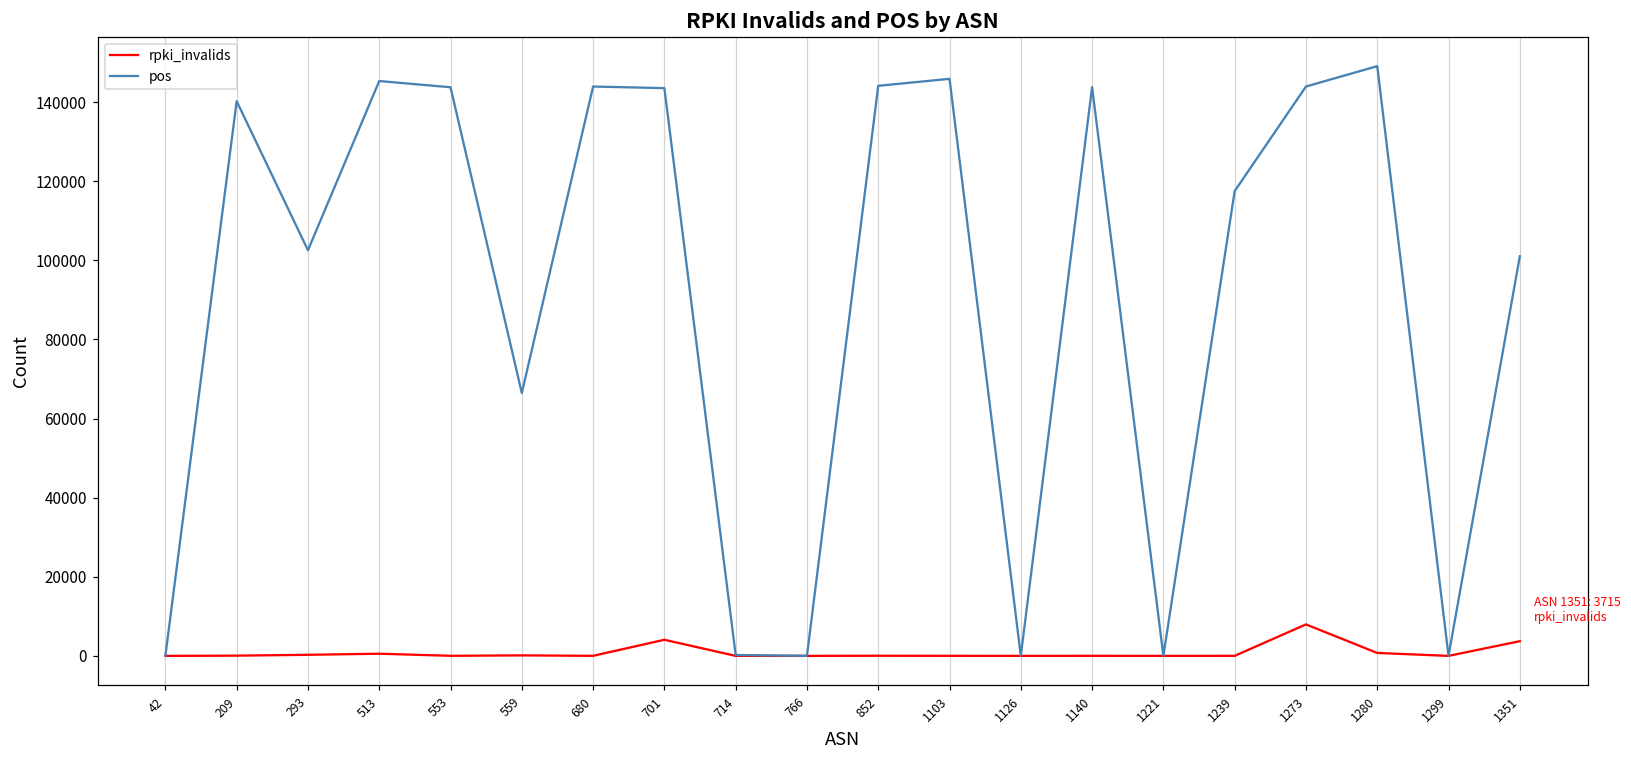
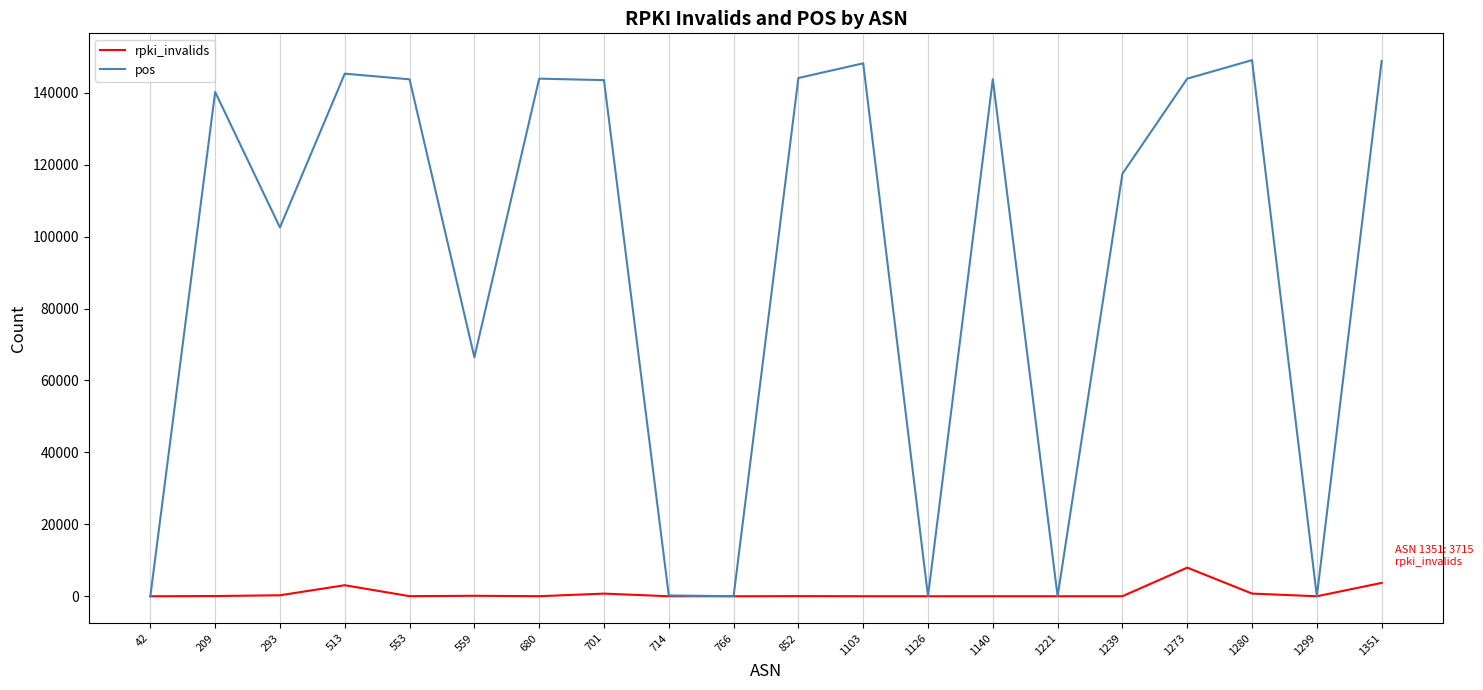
  {
    "rpki_invalids": {
      "209": 0,
      "293": 0,
-     "513": 1000,
+     "513": 3000,
      "553": 0,
      "559": 0,
      "680": 0,
-     "701": 4000,
+     "701": 1000,
      "852": 0,
      "1103": 0,
      "1140": 0,
      "1239": 0,
      "1273": 8000,
      "1280": 1000
    },
    "pos": {
      "209": 140000,
      "293": 103000,
      "513": 145000,
      "553": 144000,
      "559": 66000,
      "680": 144000,
      "701": 144000,
      "852": 144000,
-     "1103": 146000,
+     "1103": 148000,
      "1140": 144000,
      "1239": 117000,
      "1273": 144000,
      "1280": 149000,
-     "1351": 101000
+     "1351": 149000
    }
  }
